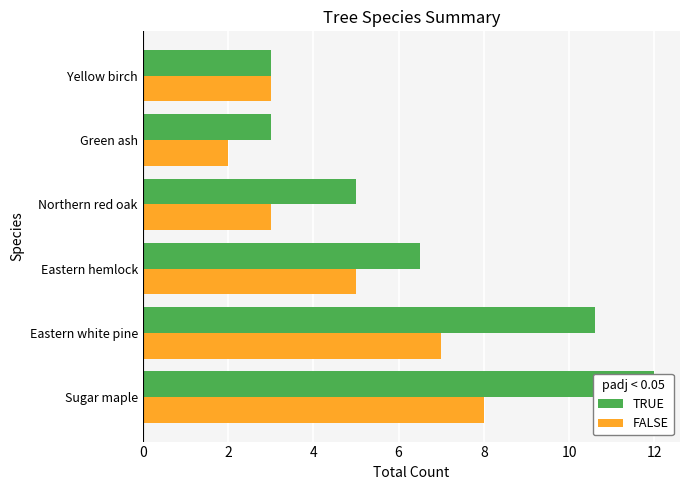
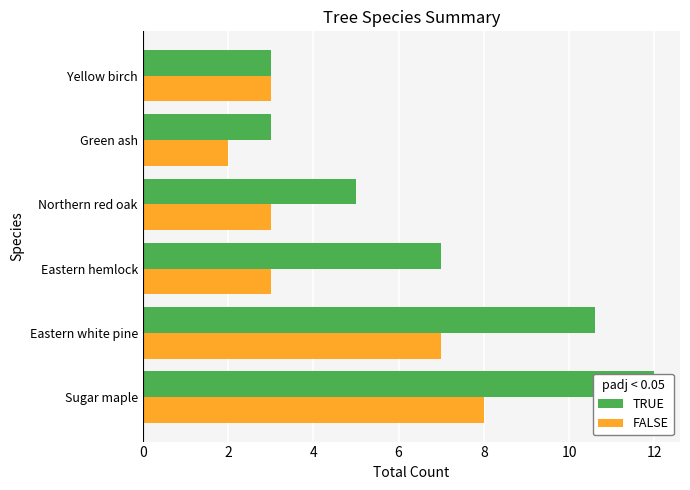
  {
    "TRUE": {
      "Yellow birch": 3.0,
      "Green ash": 3.0,
      "Northern red oak": 5.0,
-     "Eastern hemlock": 6.5,
+     "Eastern hemlock": 7.0,
      "Eastern white pine": 10.6
    },
    "FALSE": {
      "Yellow birch": 3,
      "Green ash": 2,
      "Northern red oak": 3,
-     "Eastern hemlock": 5,
+     "Eastern hemlock": 3,
      "Eastern white pine": 7,
      "Sugar maple": 8
    }
  }
